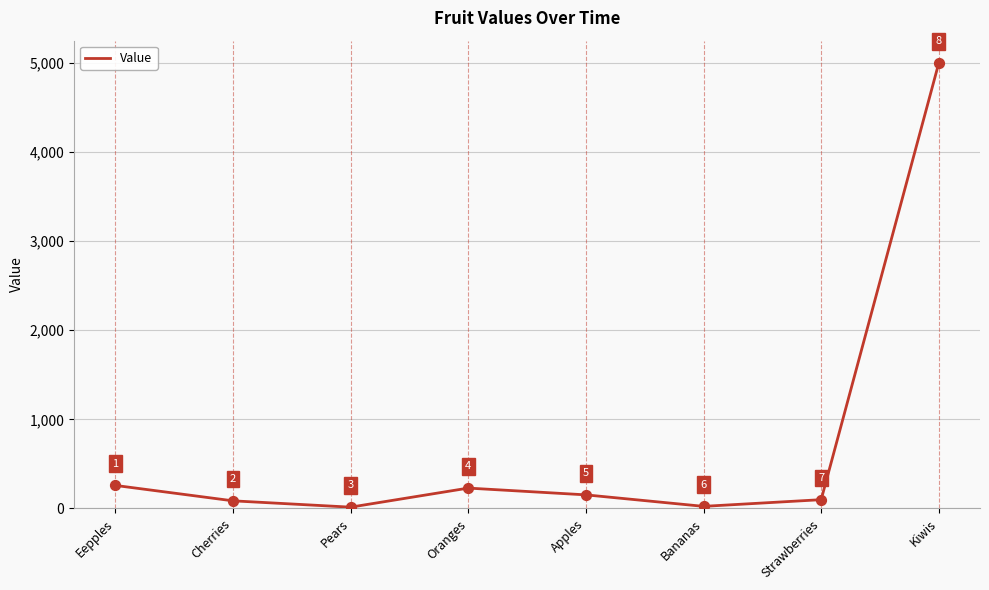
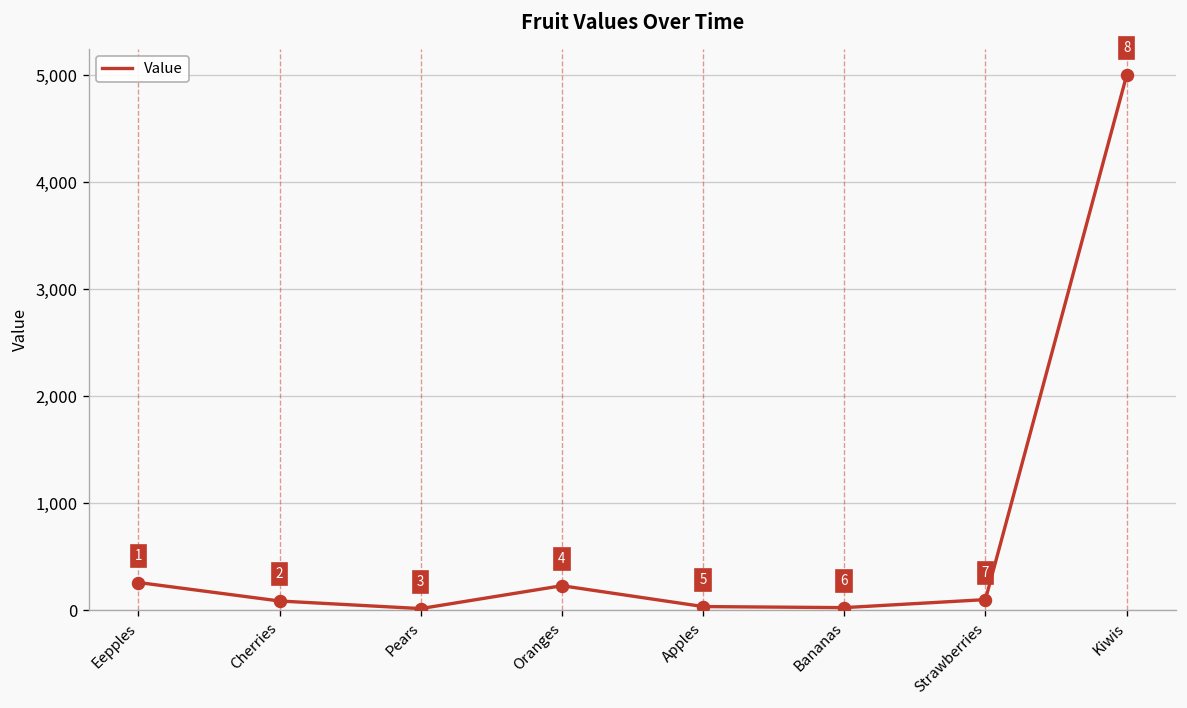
  {
-   "Apples": 200
+   "Apples": 0
  }
